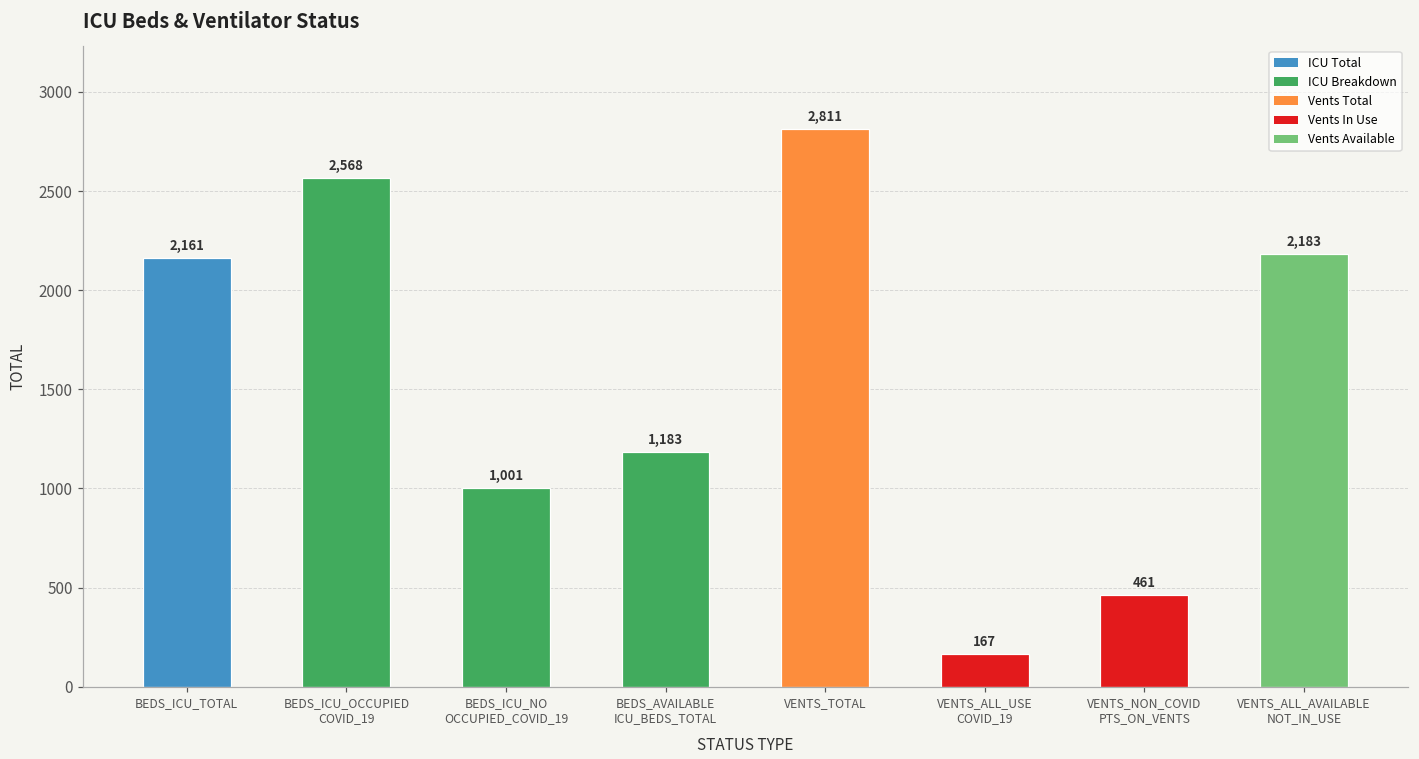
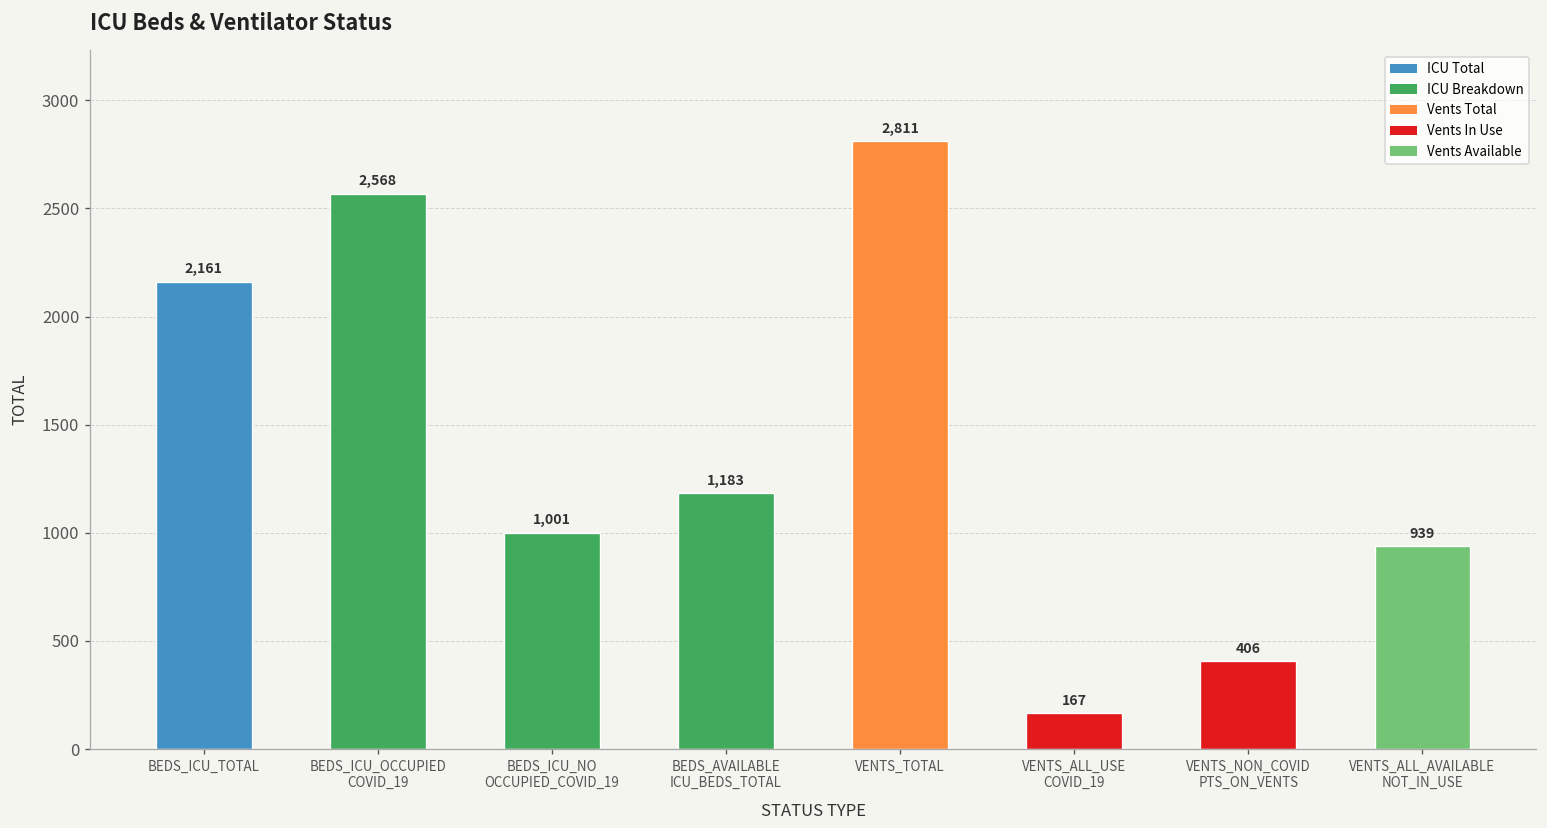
  {
    "BEDS_ICU_TOTAL": "2,161",
    "BEDS_ICU_OCCUPIED COVID_19": "2,568",
    "BEDS_ICU_NO OCCUPIED_COVID_19": "1,001",
    "BEDS_AVAILABLE ICU_BEDS_TOTAL": "1,183",
    "VENTS_TOTAL": "2,811",
    "VENTS_ALL_USE COVID_19": "167",
-   "VENTS_NON_COVID PTS_ON_VENTS": "461",
-   "VENTS_ALL_AVAILABLE NOT_IN_USE": "2,183"
+   "VENTS_NON_COVID PTS_ON_VENTS": "406",
+   "VENTS_ALL_AVAILABLE NOT_IN_USE": "939"
  }
